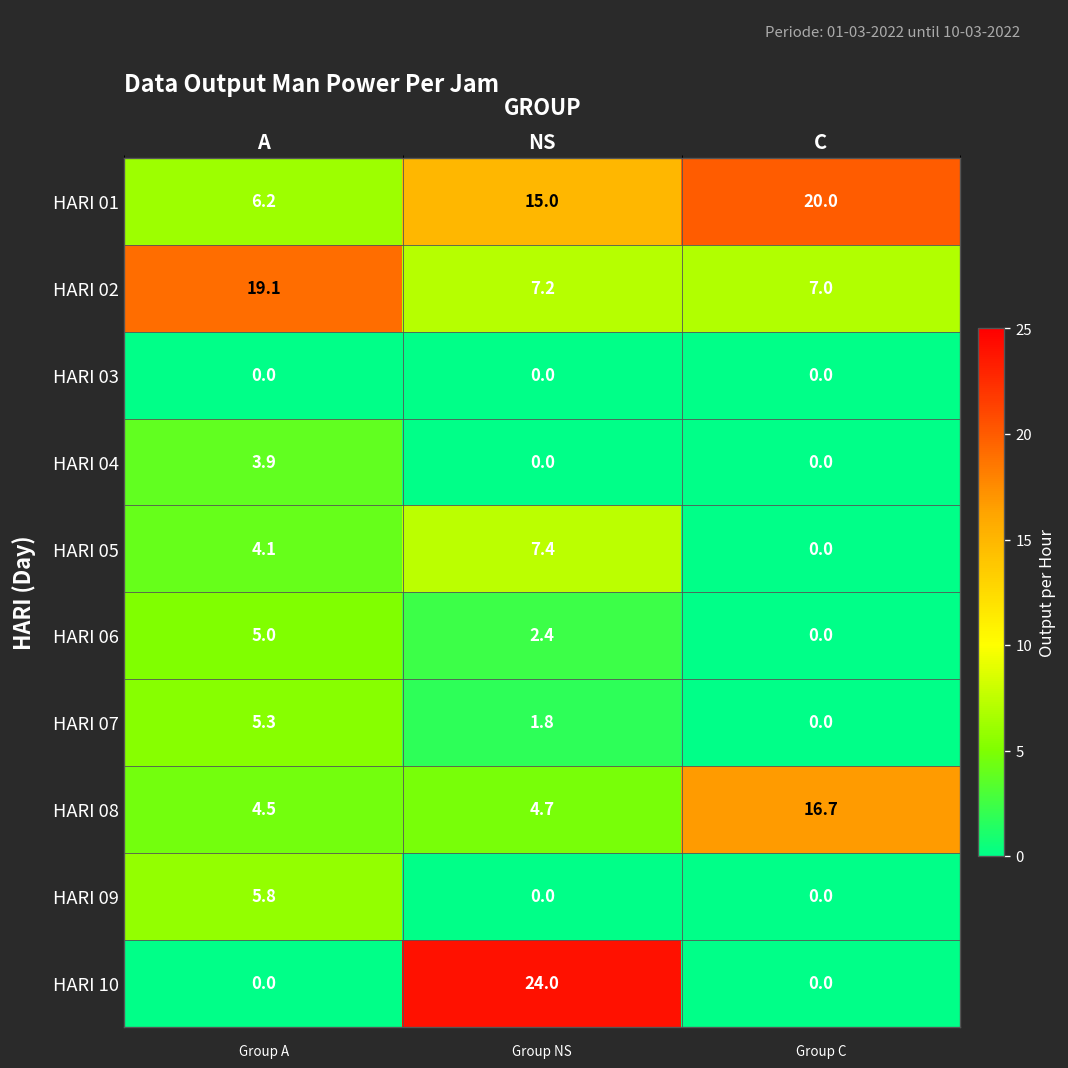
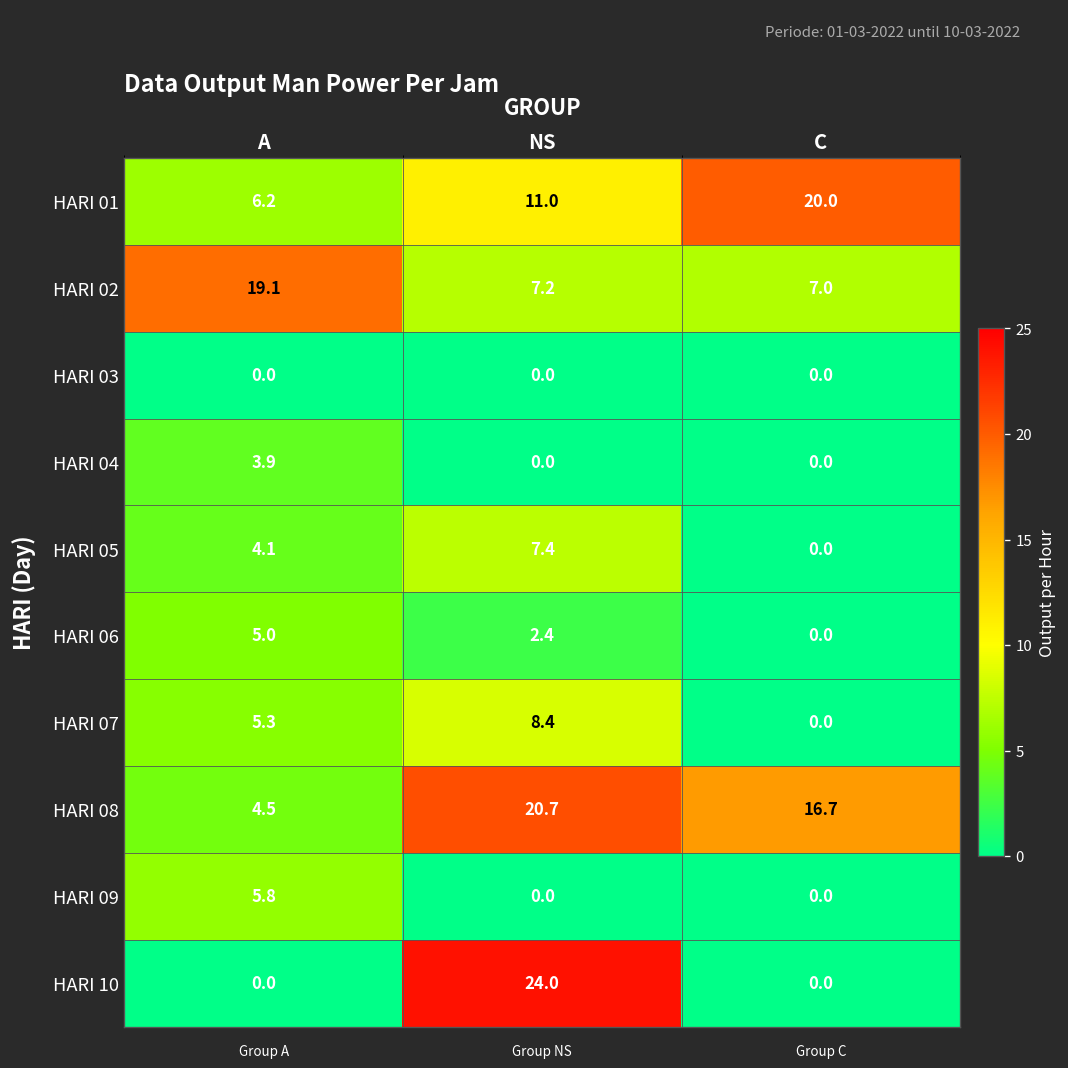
  {
    "HARI 01": {
      "A": 6.2,
-     "NS": 15.0,
+     "NS": 11.0,
      "C": 20.0
    },
    "HARI 02": {
      "A": 19.1,
      "NS": 7.2,
      "C": 7.0
    },
    "HARI 03": {
      "A": 0.0,
      "NS": 0.0,
      "C": 0.0
    },
    "HARI 04": {
      "A": 3.9,
      "NS": 0.0,
      "C": 0.0
    },
    "HARI 05": {
      "A": 4.1,
      "NS": 7.4,
      "C": 0.0
    },
    "HARI 06": {
      "A": 5.0,
      "NS": 2.4,
      "C": 0.0
    },
    "HARI 07": {
      "A": 5.3,
-     "NS": 1.8,
+     "NS": 8.4,
      "C": 0.0
    },
    "HARI 08": {
      "A": 4.5,
-     "NS": 4.7,
+     "NS": 20.7,
      "C": 16.7
    },
    "HARI 09": {
      "A": 5.8,
      "NS": 0.0,
      "C": 0.0
    },
    "HARI 10": {
      "A": 0.0,
      "NS": 24.0,
      "C": 0.0
    }
  }
